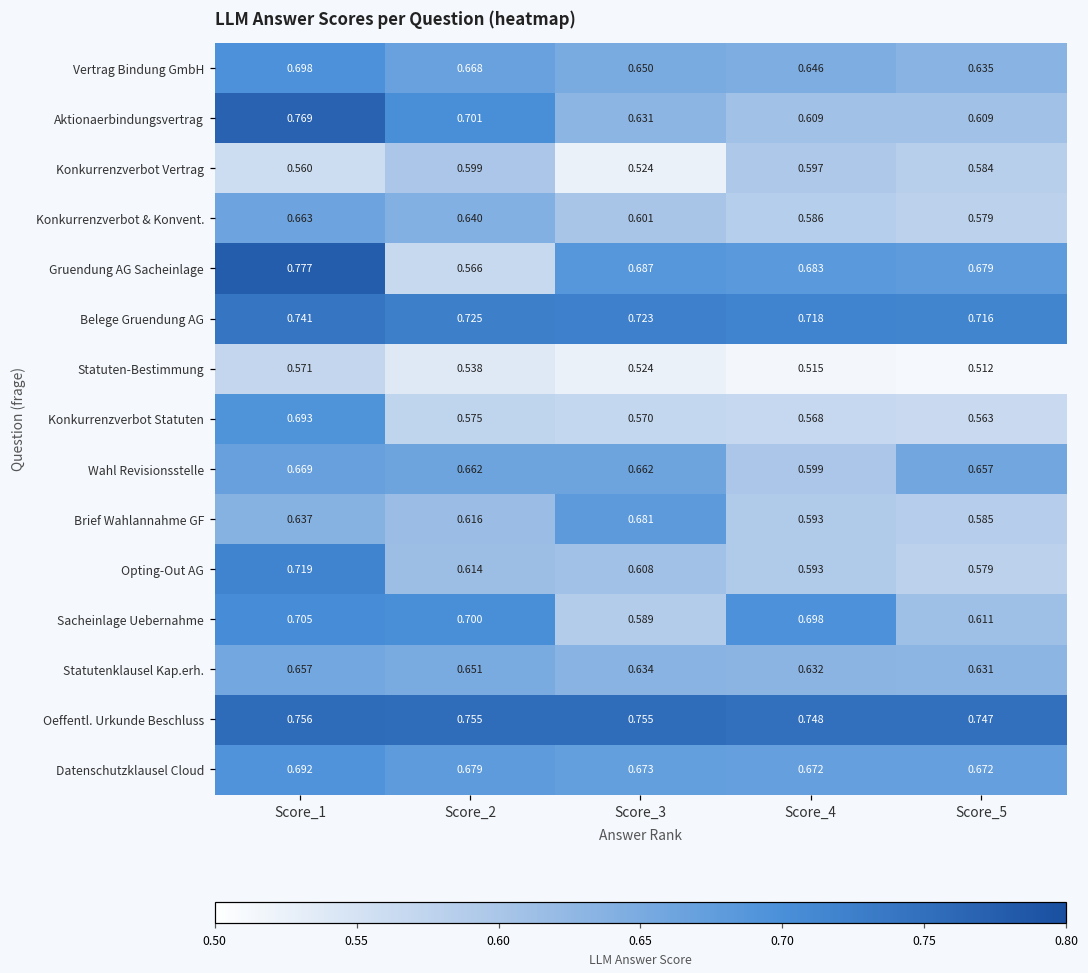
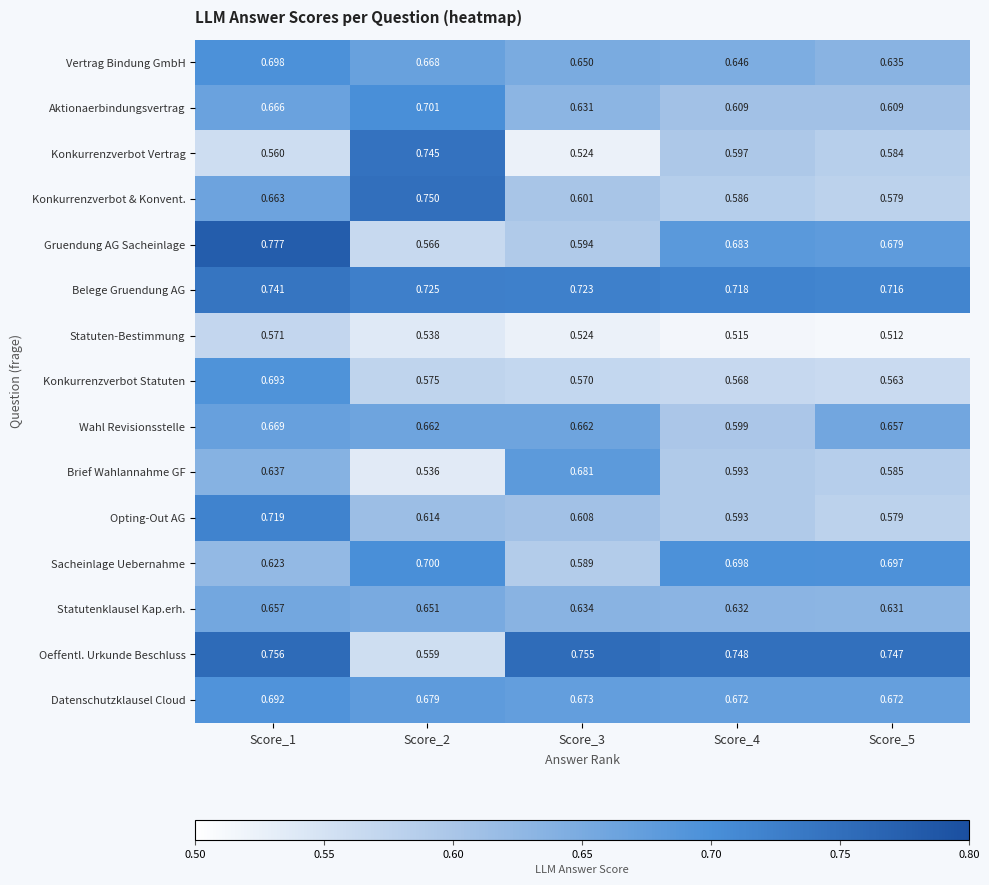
  {
    "Vertrag Bindung GmbH": {
      "Score_1": 0.698,
      "Score_2": 0.668,
      "Score_3": 0.650,
      "Score_4": 0.646,
      "Score_5": 0.635
    },
    "Aktionaerbindungsvertrag": {
-     "Score_1": 0.769,
+     "Score_1": 0.666,
      "Score_2": 0.701,
      "Score_3": 0.631,
      "Score_4": 0.609,
      "Score_5": 0.609
    },
    "Konkurrenzverbot Vertrag": {
      "Score_1": 0.560,
-     "Score_2": 0.599,
+     "Score_2": 0.745,
      "Score_3": 0.524,
      "Score_4": 0.597,
      "Score_5": 0.584
    },
    "Konkurrenzverbot & Konvent.": {
      "Score_1": 0.663,
-     "Score_2": 0.640,
+     "Score_2": 0.750,
      "Score_3": 0.601,
      "Score_4": 0.586,
      "Score_5": 0.579
    },
    "Gruendung AG Sacheinlage": {
      "Score_1": 0.777,
      "Score_2": 0.566,
-     "Score_3": 0.687,
+     "Score_3": 0.594,
      "Score_4": 0.683,
      "Score_5": 0.679
    },
    "Belege Gruendung AG": {
      "Score_1": 0.741,
      "Score_2": 0.725,
      "Score_3": 0.723,
      "Score_4": 0.718,
      "Score_5": 0.716
    },
    "Statuten-Bestimmung": {
      "Score_1": 0.571,
      "Score_2": 0.538,
      "Score_3": 0.524,
      "Score_4": 0.515,
      "Score_5": 0.512
    },
    "Konkurrenzverbot Statuten": {
      "Score_1": 0.693,
      "Score_2": 0.575,
      "Score_3": 0.570,
      "Score_4": 0.568,
      "Score_5": 0.563
    },
    "Wahl Revisionsstelle": {
      "Score_1": 0.669,
      "Score_2": 0.662,
      "Score_3": 0.662,
      "Score_4": 0.599,
      "Score_5": 0.657
    },
    "Brief Wahlannahme GF": {
      "Score_1": 0.637,
-     "Score_2": 0.616,
+     "Score_2": 0.536,
      "Score_3": 0.681,
      "Score_4": 0.593,
      "Score_5": 0.585
    },
    "Opting-Out AG": {
      "Score_1": 0.719,
      "Score_2": 0.614,
      "Score_3": 0.608,
      "Score_4": 0.593,
      "Score_5": 0.579
    },
    "Sacheinlage Uebernahme": {
-     "Score_1": 0.705,
+     "Score_1": 0.623,
      "Score_2": 0.700,
      "Score_3": 0.589,
      "Score_4": 0.698,
-     "Score_5": 0.611
+     "Score_5": 0.697
    },
    "Statutenklausel Kap.erh.": {
      "Score_1": 0.657,
      "Score_2": 0.651,
      "Score_3": 0.634,
      "Score_4": 0.632,
      "Score_5": 0.631
    },
    "Oeffentl. Urkunde Beschluss": {
      "Score_1": 0.756,
-     "Score_2": 0.755,
+     "Score_2": 0.559,
      "Score_3": 0.755,
      "Score_4": 0.748,
      "Score_5": 0.747
    },
    "Datenschutzklausel Cloud": {
      "Score_1": 0.692,
      "Score_2": 0.679,
      "Score_3": 0.673,
      "Score_4": 0.672,
      "Score_5": 0.672
    }
  }
